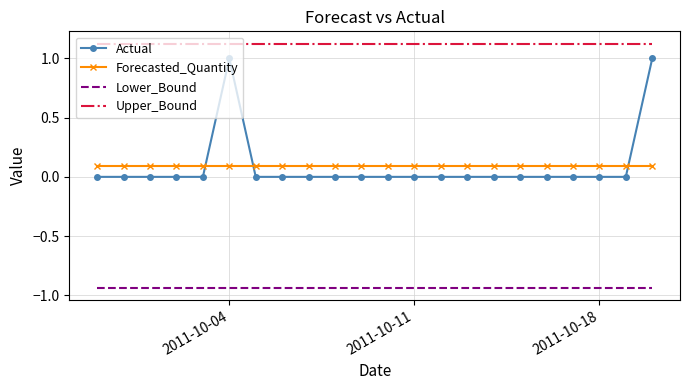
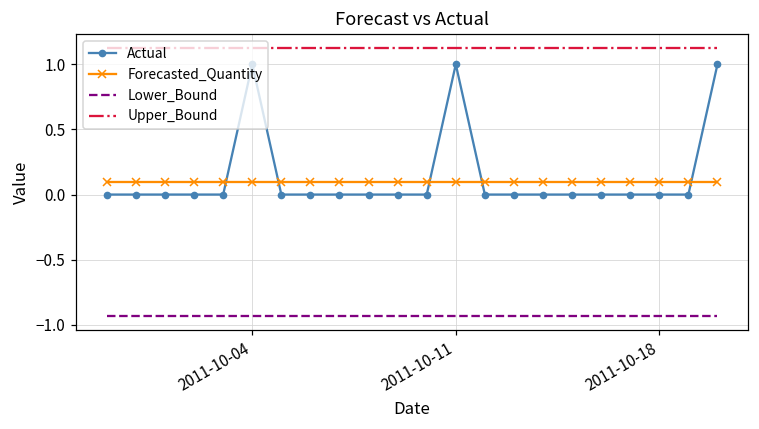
  {
    "Actual": {
-     "2011-10-11": 0,
+     "2011-10-11": 1,
      "2011-10-18": 0
    },
    "Forecasted_Quantity": {
      "2011-10-04": 0.10,
      "2011-10-11": 0.10,
      "2011-10-18": 0.10
    },
    "Lower_Bound": {
      "2011-10-04": -0.94,
      "2011-10-11": -0.94,
      "2011-10-18": -0.94
    },
    "Upper_Bound": {
      "2011-10-11": 1.13,
      "2011-10-18": 1.13
    }
  }
